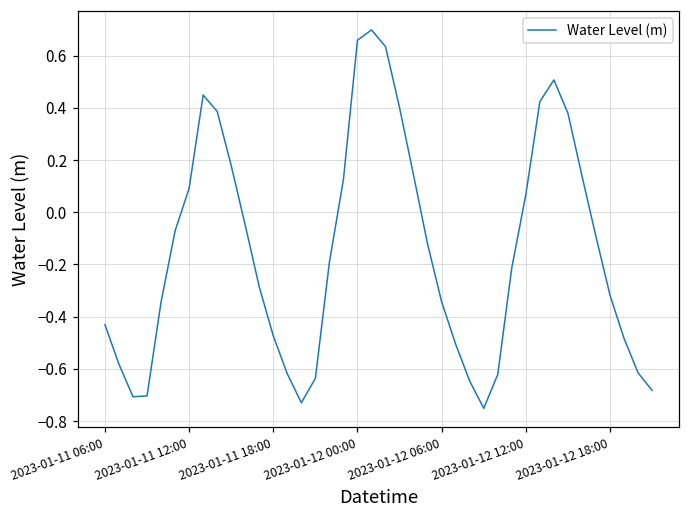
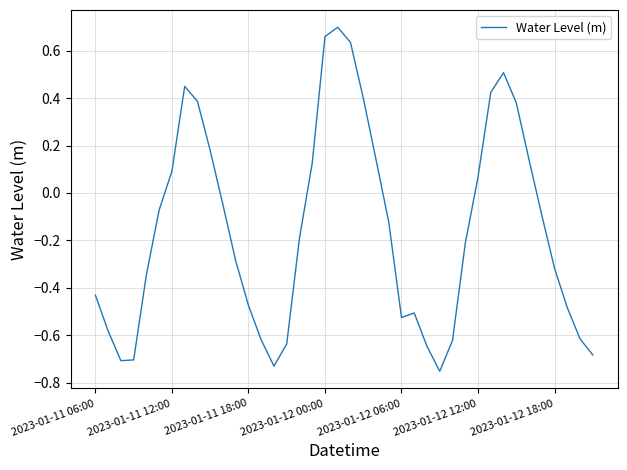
  {
    "2023-01-11 06:00": -0.43,
    "2023-01-11 12:00": 0.09,
    "2023-01-11 18:00": -0.47,
    "2023-01-12 00:00": 0.66,
-   "2023-01-12 06:00": -0.34,
+   "2023-01-12 06:00": -0.52,
    "2023-01-12 12:00": 0.07,
    "2023-01-12 18:00": -0.32
  }
